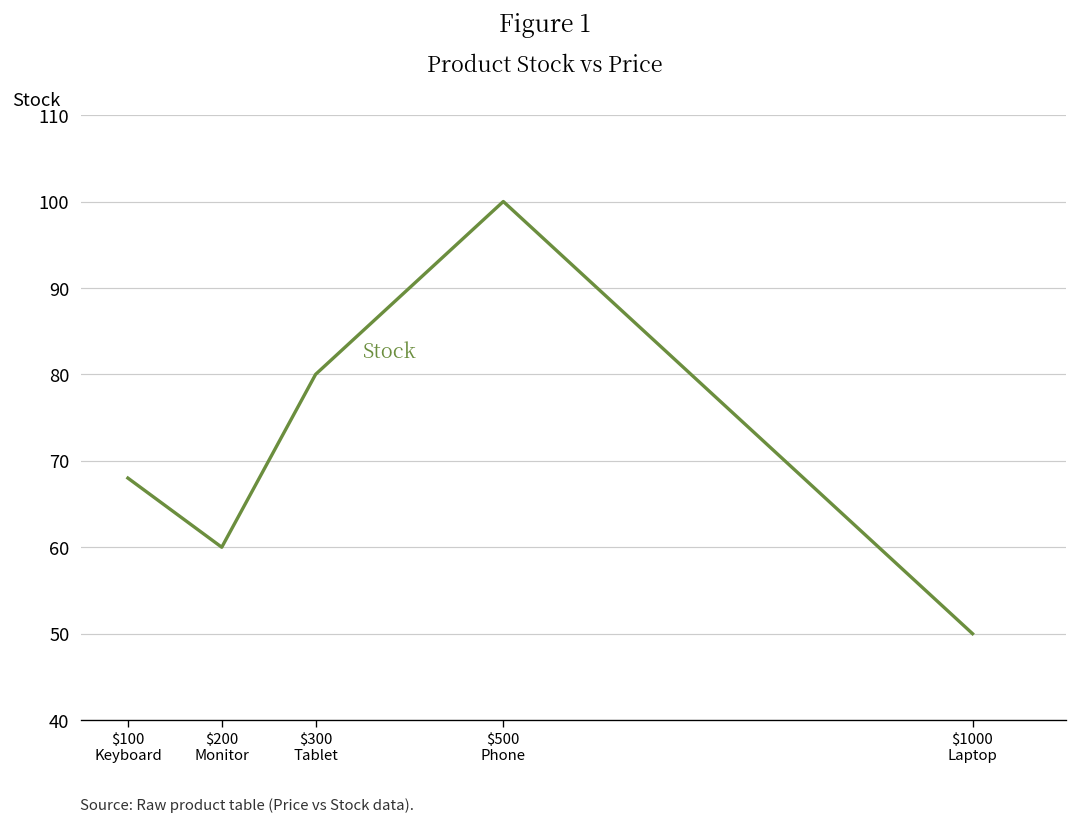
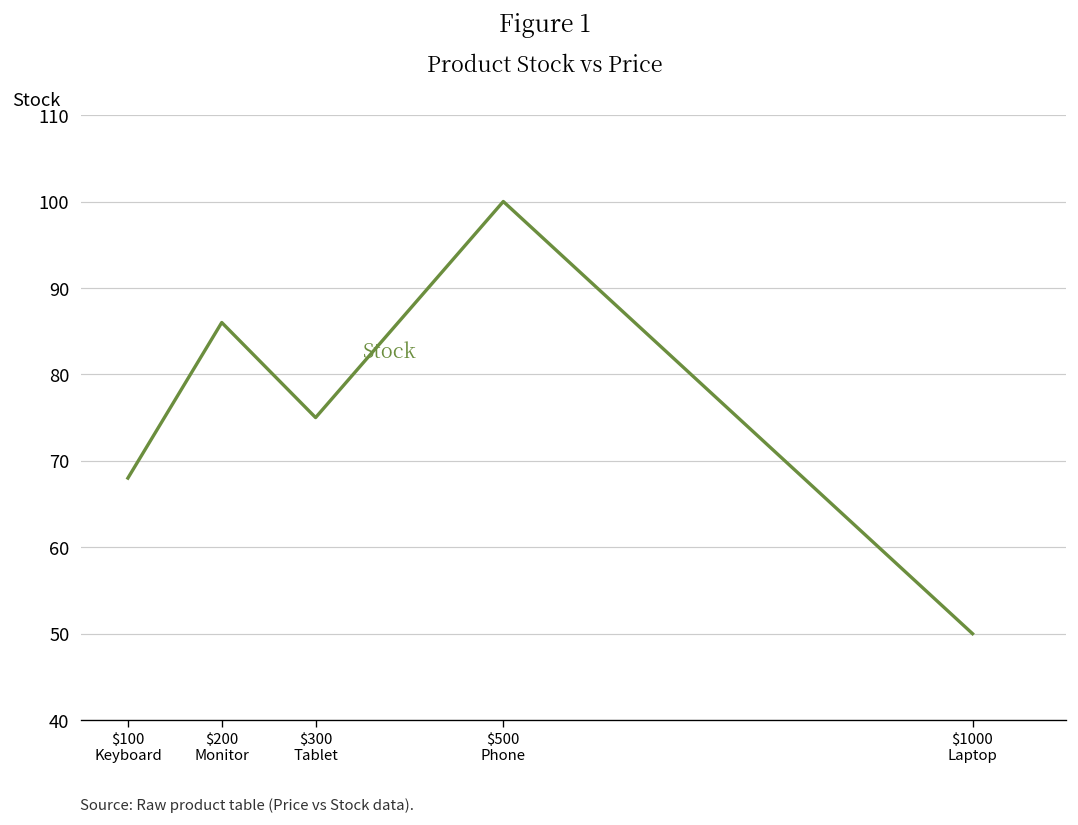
  {
    "$100 Keyboard": 68,
-   "$200 Monitor": 60,
-   "$300 Tablet": 80,
+   "$200 Monitor": 86,
+   "$300 Tablet": 75,
    "$500 Phone": 100,
    "$1000 Laptop": 50
  }
